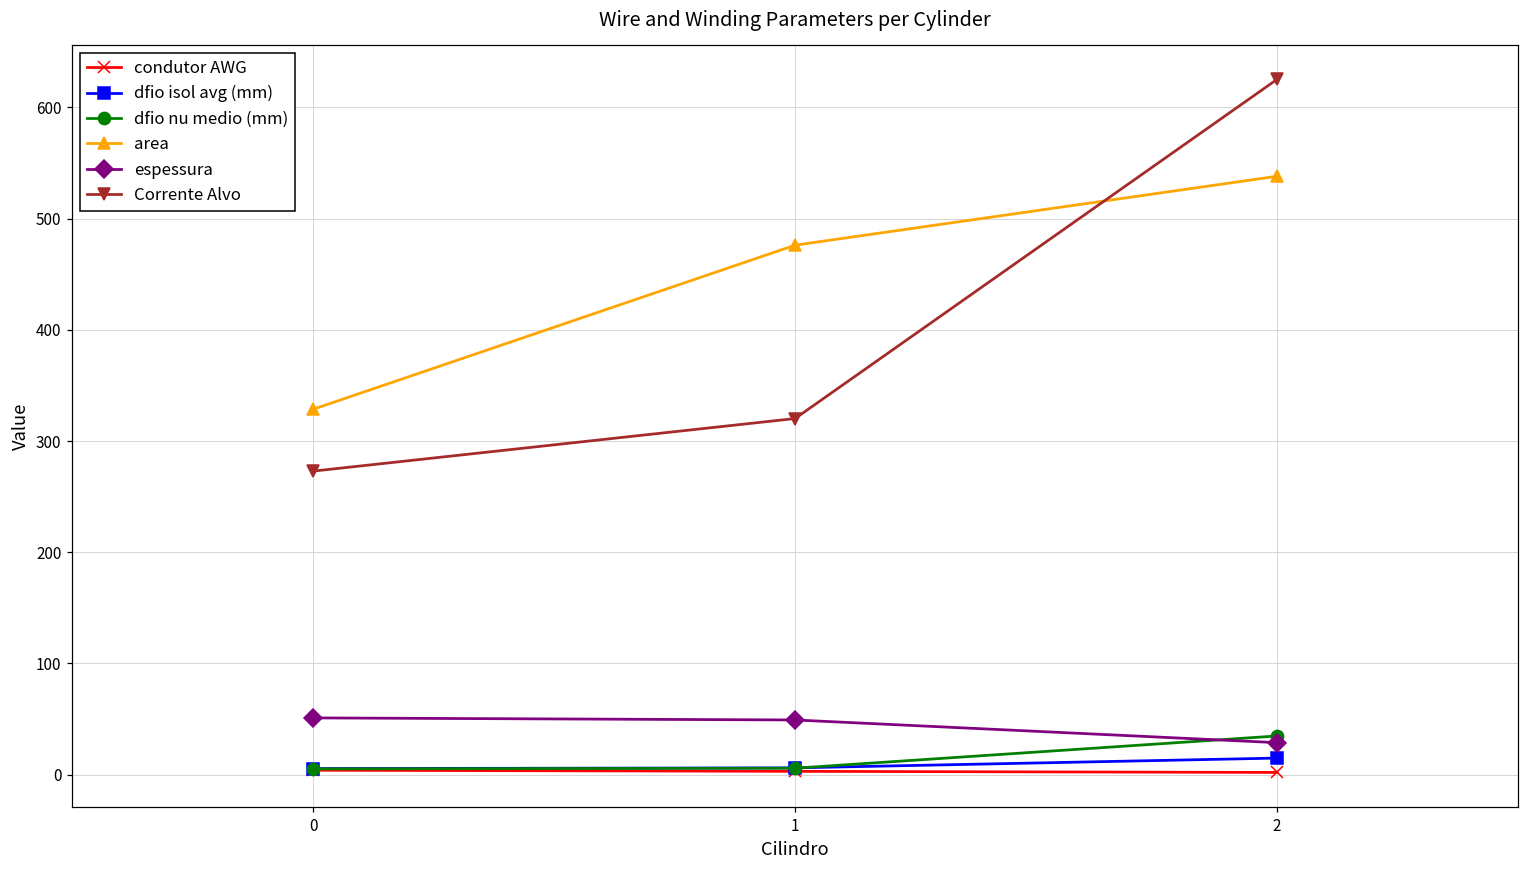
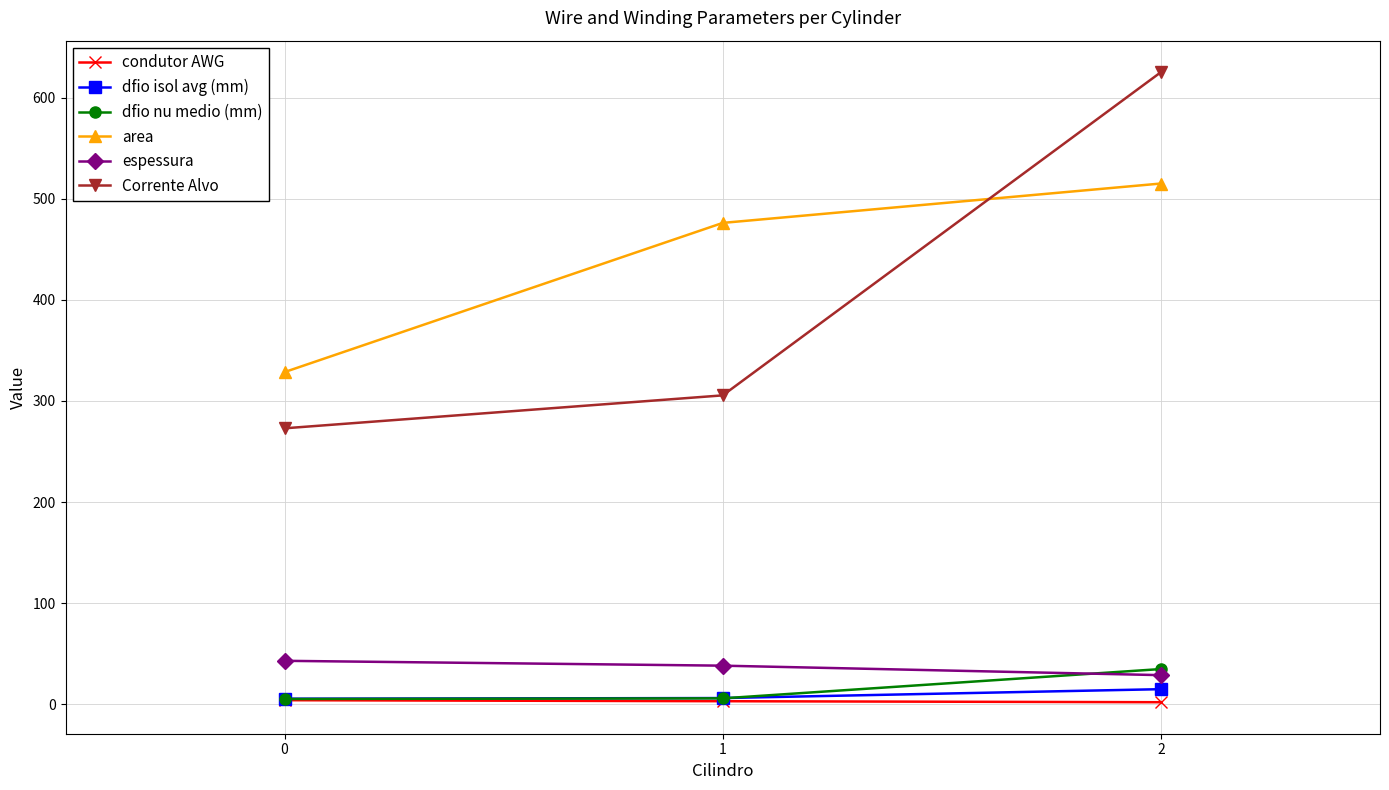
  {
    "condutor AWG": {
      "1": 3,
      "2": 2
    },
    "dfio isol avg (mm)": {
      "2": 15
    },
    "dfio nu medio (mm)": {
      "2": 35
    },
    "area": {
      "0": 329,
      "1": 476,
-     "2": 538
+     "2": 515
    },
    "espessura": {
-     "0": 51,
-     "1": 49,
+     "0": 43,
+     "1": 38,
      "2": 29
    },
    "Corrente Alvo": {
      "0": 273,
-     "1": 320,
+     "1": 306,
      "2": 625
    }
  }
